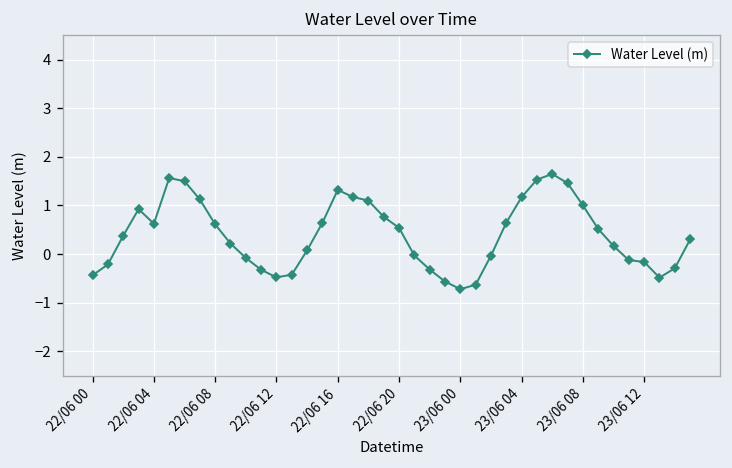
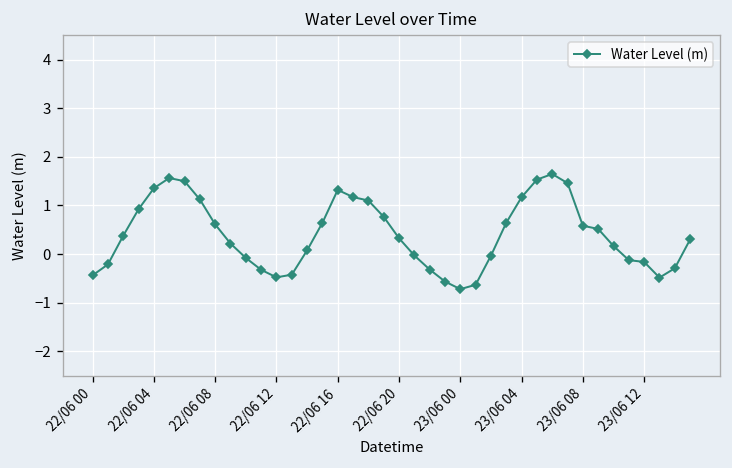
  {
    "22/06 00": -0.4,
-   "22/06 04": 0.6,
+   "22/06 04": 1.4,
    "22/06 08": 0.6,
    "22/06 12": -0.5,
    "22/06 16": 1.3,
-   "22/06 20": 0.5,
+   "22/06 20": 0.3,
    "23/06 00": -0.7,
    "23/06 04": 1.2,
-   "23/06 08": 1.0,
+   "23/06 08": 0.6,
    "23/06 12": -0.2
  }
